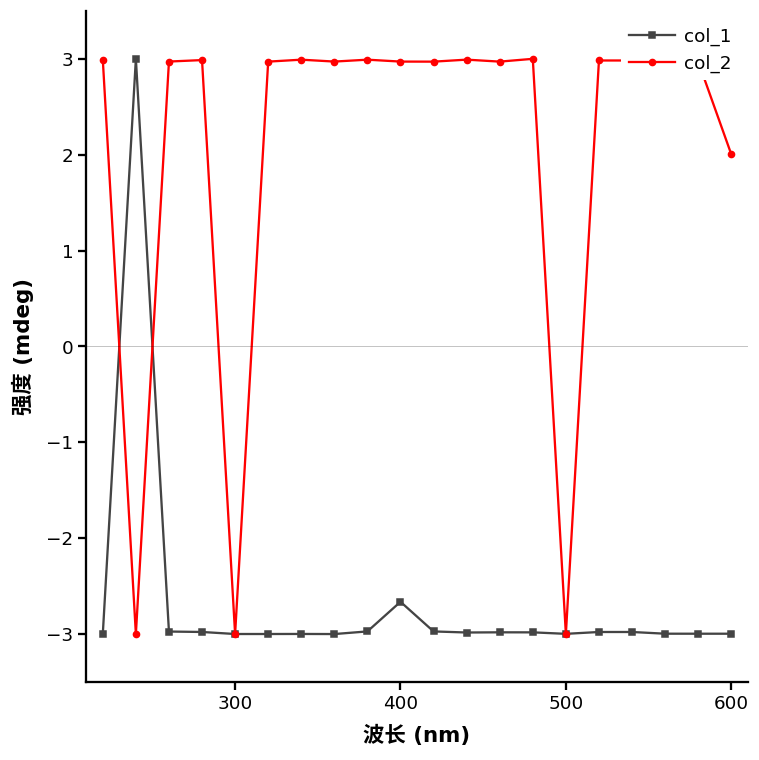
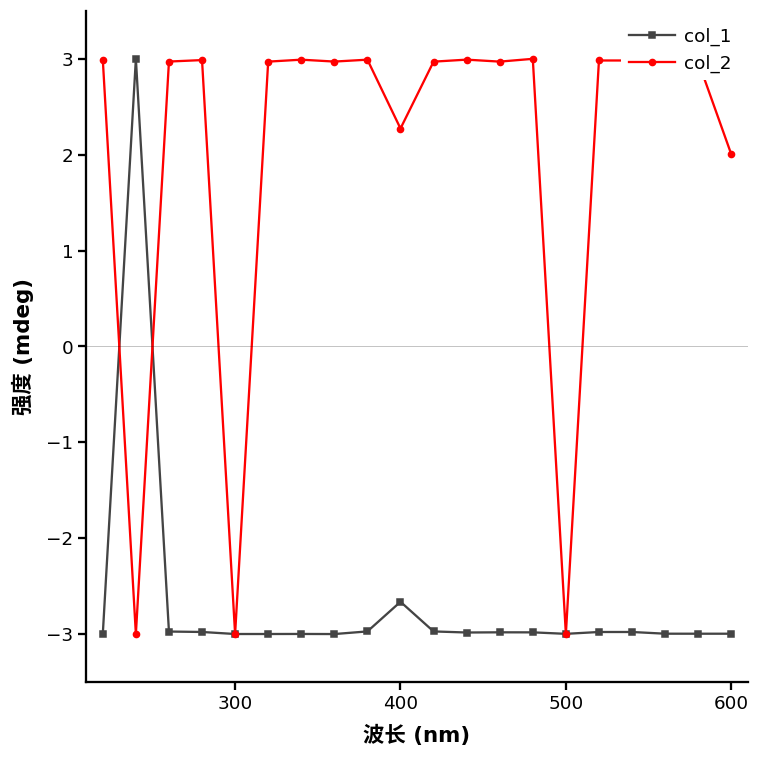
  {
    "col_1": {
      "400": -2.7,
      "600": -3.0
    },
    "col_2": {
-     "400": 3.0,
+     "400": 2.3,
      "600": 2.0
    }
  }
